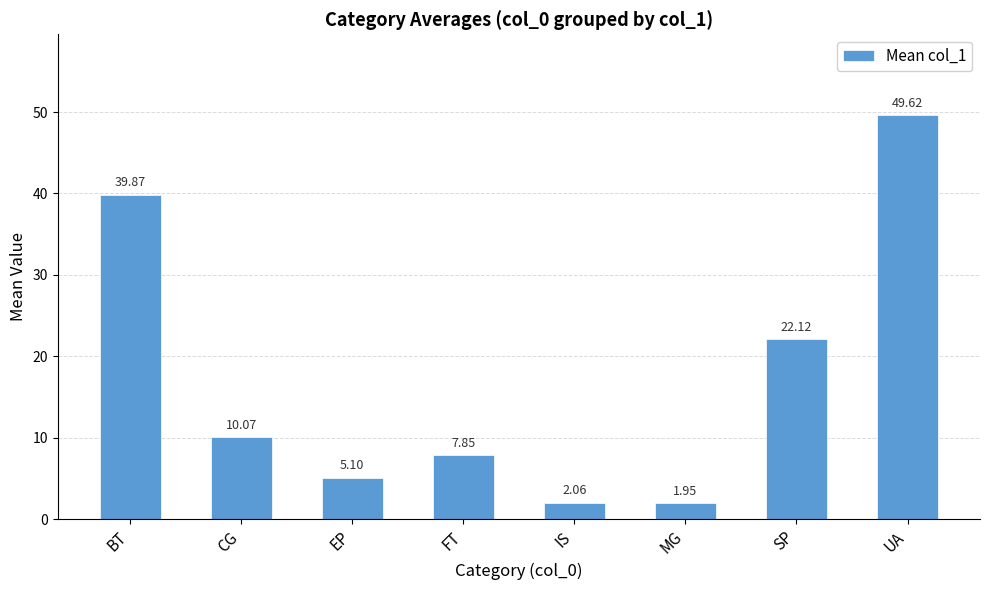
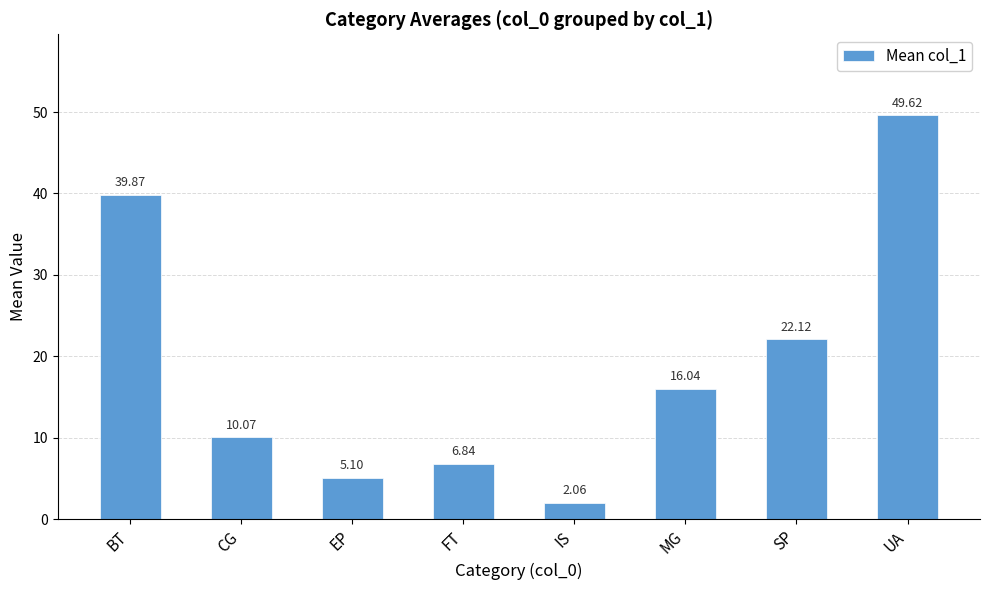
  {
    "BT": 39.87,
    "CG": 10.07,
    "EP": 5.10,
-   "FT": 7.85,
+   "FT": 6.84,
    "IS": 2.06,
-   "MG": 1.95,
+   "MG": 16.04,
    "SP": 22.12,
    "UA": 49.62
  }
